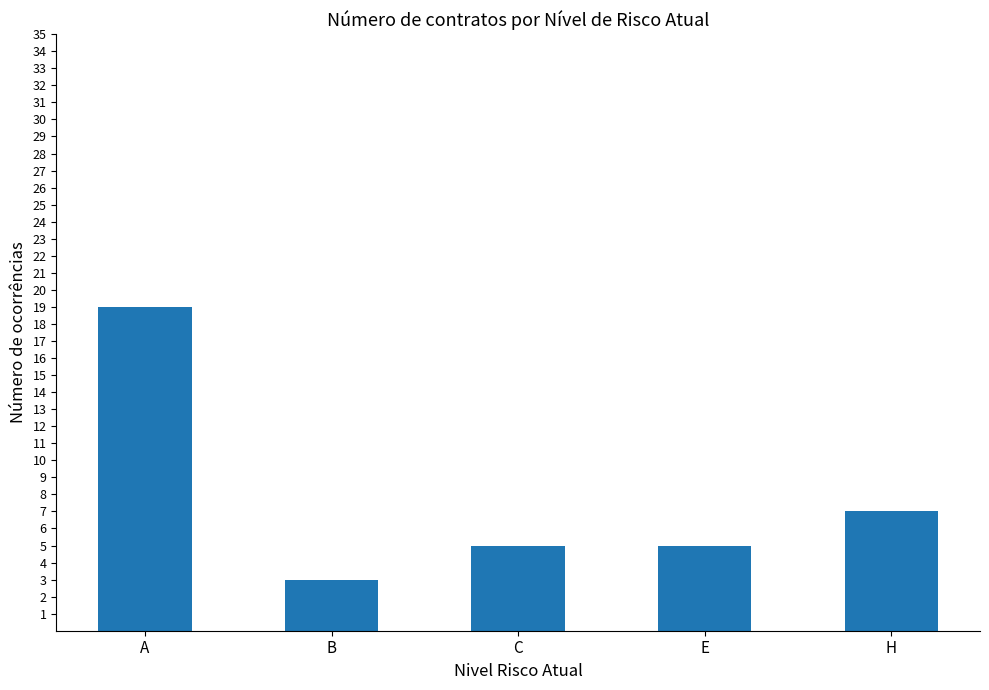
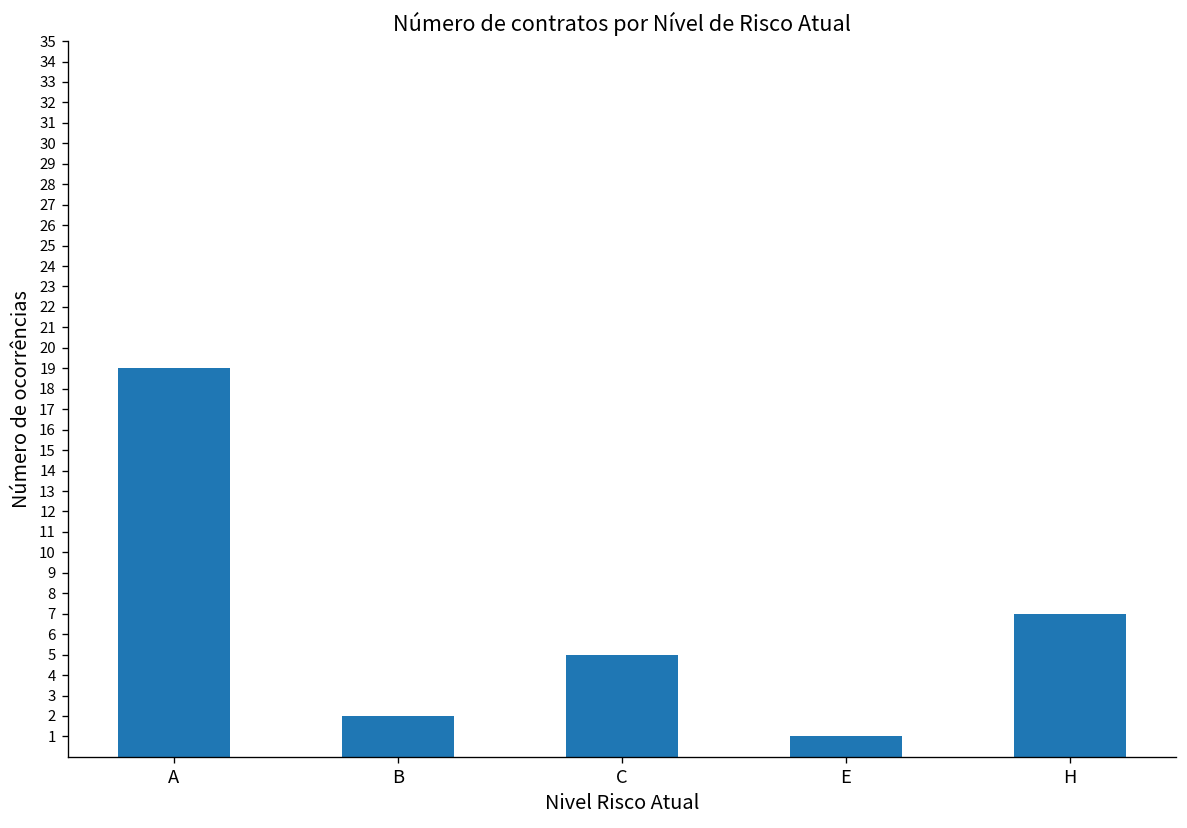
  {
    "A": 19,
-   "B": 3,
+   "B": 2,
    "C": 5,
-   "E": 5,
+   "E": 1,
    "H": 7
  }
